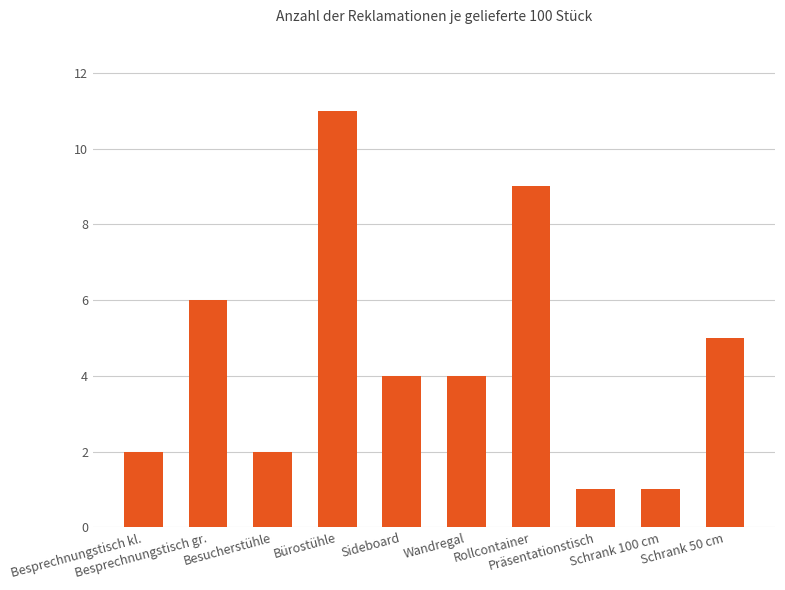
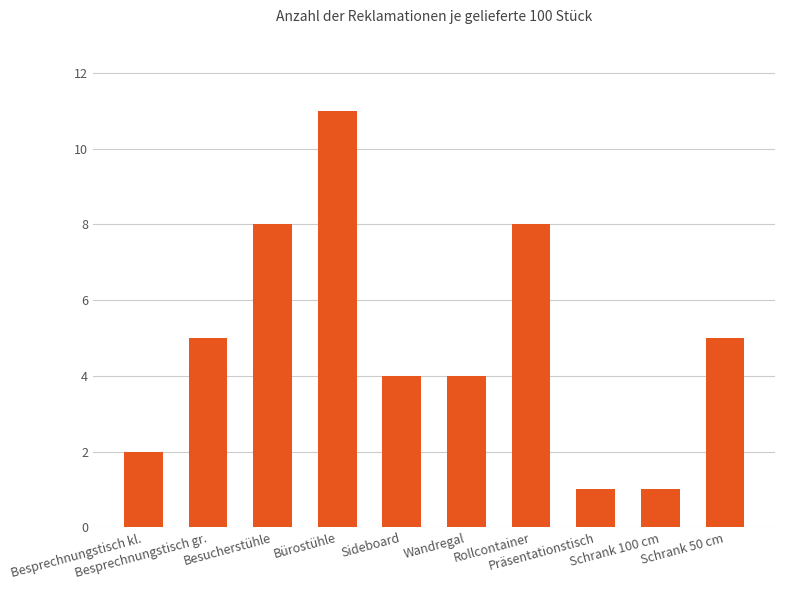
  {
    "Besprechnungstisch kl.": 2,
-   "Besprechnungstisch gr.": 6,
-   "Besucherstühle": 2,
+   "Besprechnungstisch gr.": 5,
+   "Besucherstühle": 8,
    "Bürostühle": 11,
    "Sideboard": 4,
    "Wandregal": 4,
-   "Rollcontainer": 9,
+   "Rollcontainer": 8,
    "Präsentationstisch": 1,
    "Schrank 100 cm": 1,
    "Schrank 50 cm": 5
  }
